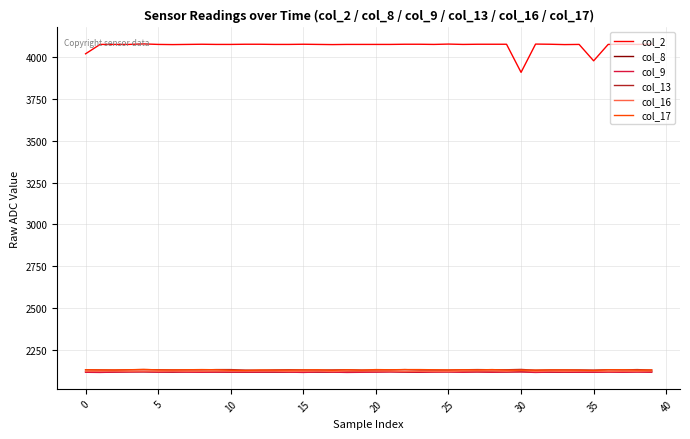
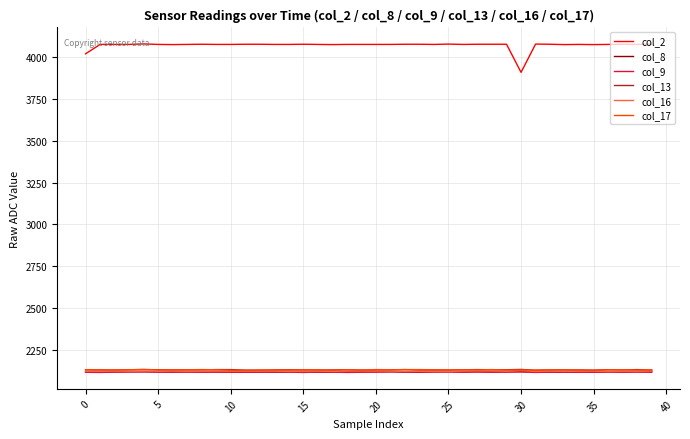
  {
    "col_2": {
      "0": 4020,
      "5": 4080,
      "10": 4080,
      "15": 4080,
      "20": 4080,
      "25": 4080,
      "30": 3910,
-     "35": 3980
+     "35": 4080
    }
  }
